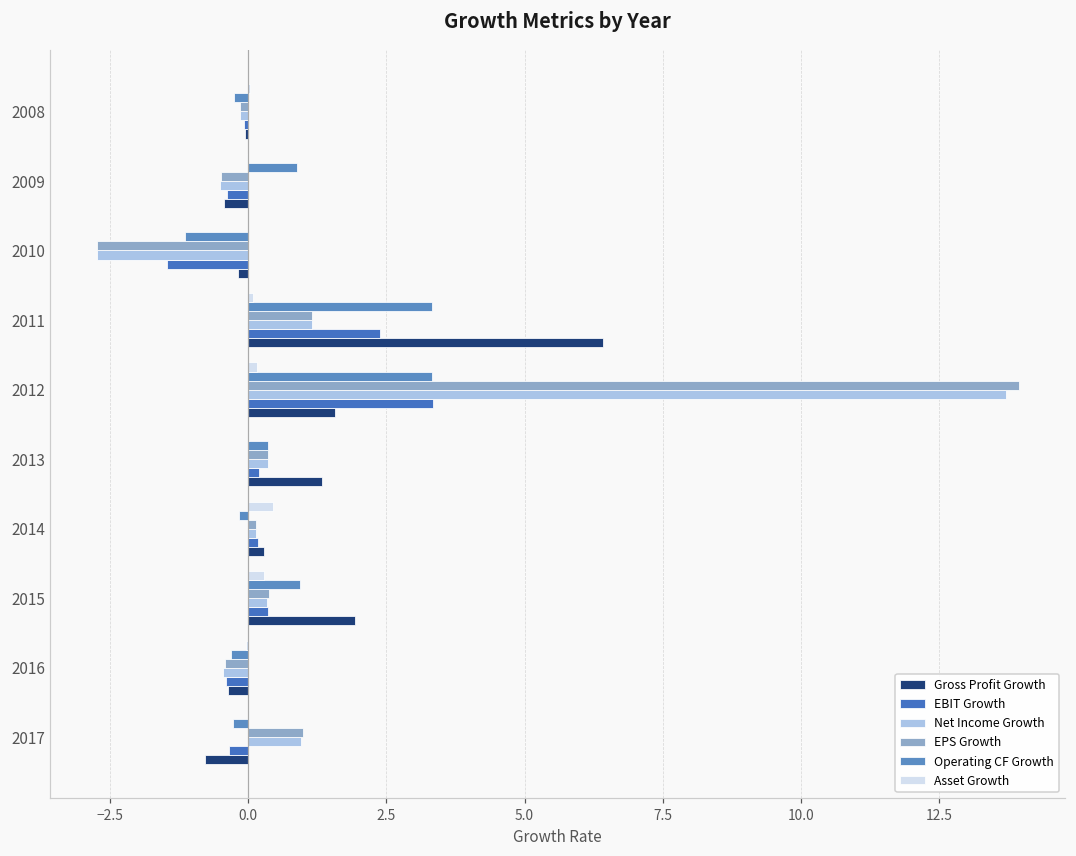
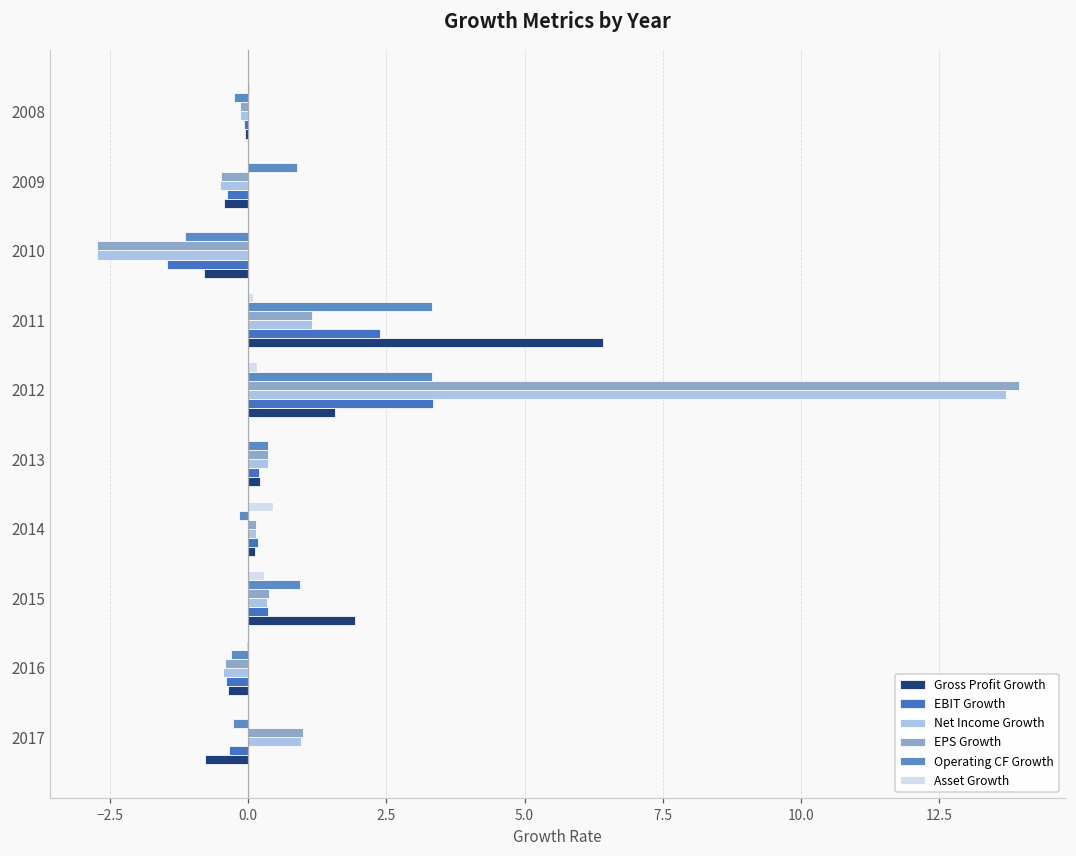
  {
    "Gross Profit Growth": {
      "2008": -0.1,
      "2009": -0.4,
-     "2010": -0.2,
+     "2010": -0.8,
      "2011": 6.4,
      "2012": 1.6,
-     "2013": 1.3,
-     "2014": 0.3,
+     "2013": 0.2,
+     "2014": 0.1,
      "2015": 1.9,
      "2016": -0.4,
      "2017": -0.8
    }
  }
